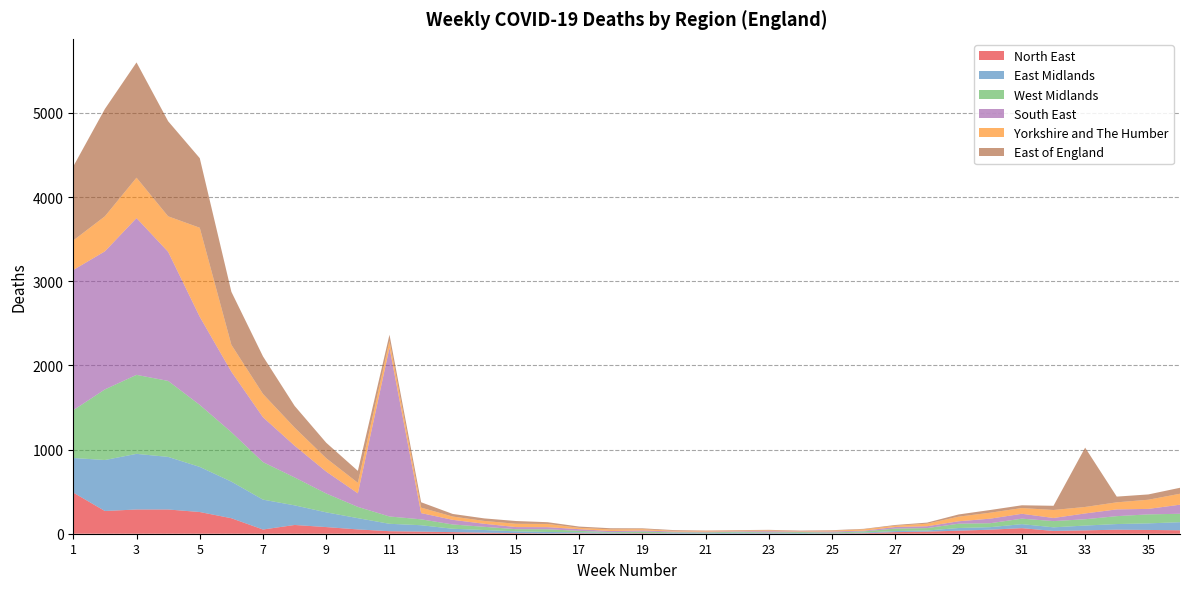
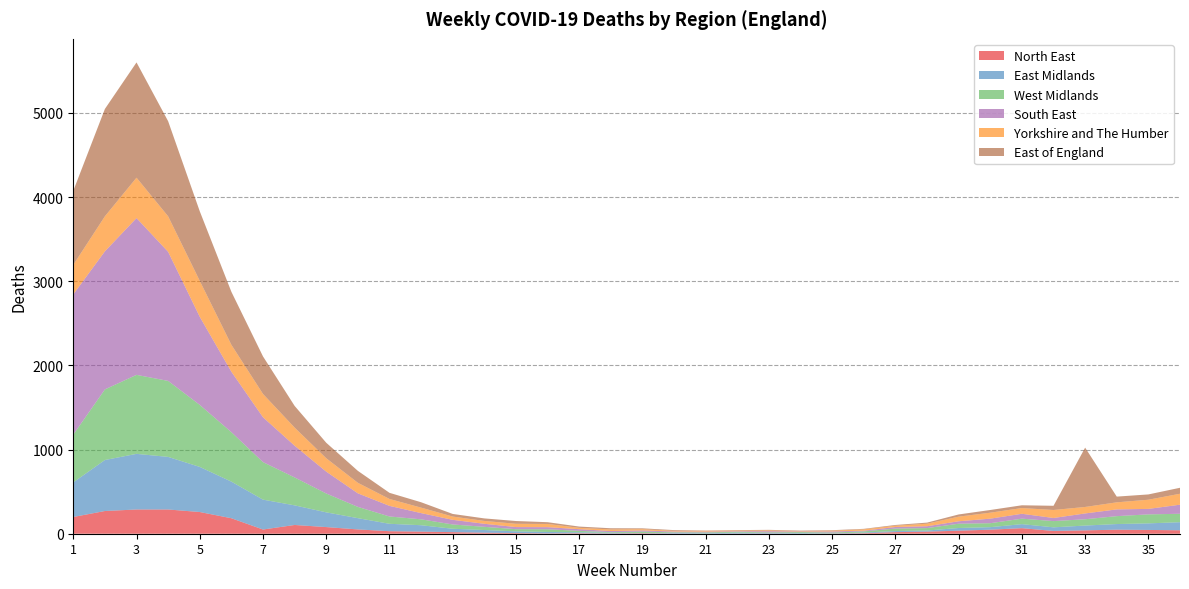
  {
    "North East": {
-     "1": 500,
+     "1": 200,
      "3": 300,
      "5": 300,
      "7": 100,
      "9": 100,
      "11": 0,
      "29": 0,
      "31": 100,
      "33": 0,
      "35": 0
    },
    "East Midlands": {
      "1": 400,
      "3": 700,
      "5": 500,
      "7": 400,
      "9": 200,
      "11": 100,
      "13": 0,
      "29": 0,
      "31": 0,
      "33": 100,
      "35": 100
    },
    "West Midlands": {
      "1": 600,
      "3": 900,
      "5": 700,
      "7": 400,
      "9": 200,
      "11": 100,
      "13": 100,
      "31": 100,
      "33": 100,
      "35": 100
    },
    "South East": {
      "1": 1700,
      "3": 1900,
      "5": 1000,
      "7": 500,
      "9": 300,
-     "11": 2000,
+     "11": 100,
      "13": 100,
      "31": 100,
      "33": 100,
      "35": 100
    },
    "Yorkshire and The Humber": {
      "1": 400,
      "3": 500,
-     "5": 1100,
+     "5": 400,
      "7": 300,
      "9": 200,
      "11": 100,
      "13": 0,
      "15": 0,
      "31": 100,
      "33": 100,
      "35": 100
    },
    "East of England": {
      "1": 900,
      "3": 1400,
      "5": 800,
      "7": 400,
      "9": 200,
      "11": 100,
      "13": 0,
      "15": 0,
      "31": 0,
      "33": 700,
      "35": 100
    }
  }
